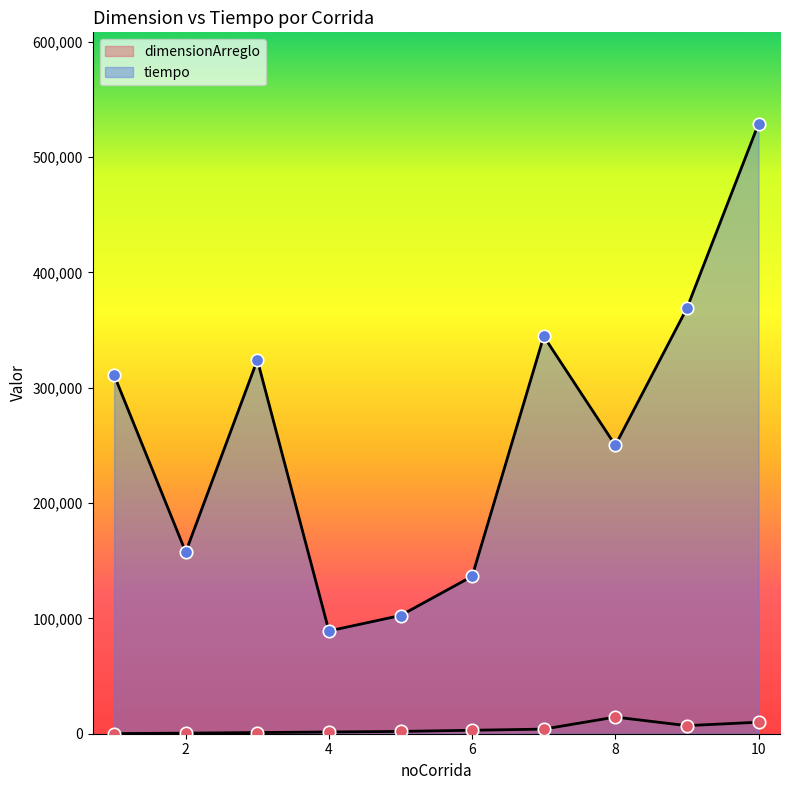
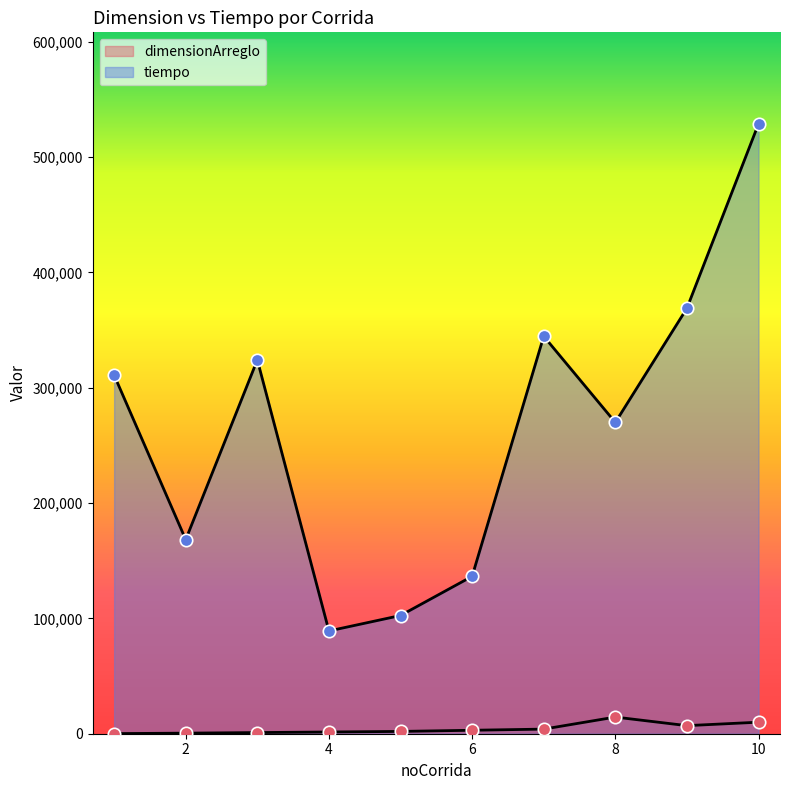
  {
    "dimensionArreglo": {
      "2": "1,000",
      "4": "2,000",
      "6": "3,000",
      "8": "14,000",
      "10": "10,000"
    },
    "tiempo": {
-     "2": "158,000",
+     "2": "168,000",
      "4": "89,000",
      "6": "136,000",
-     "8": "250,000",
+     "8": "270,000",
      "10": "529,000"
    }
  }
